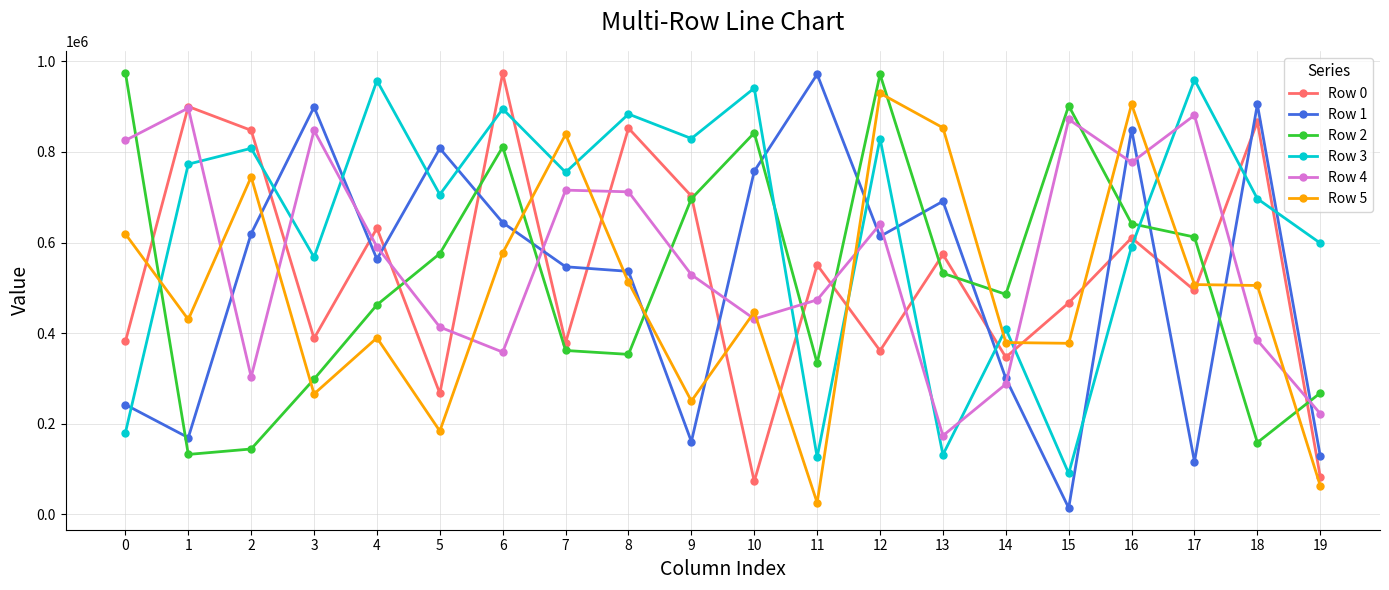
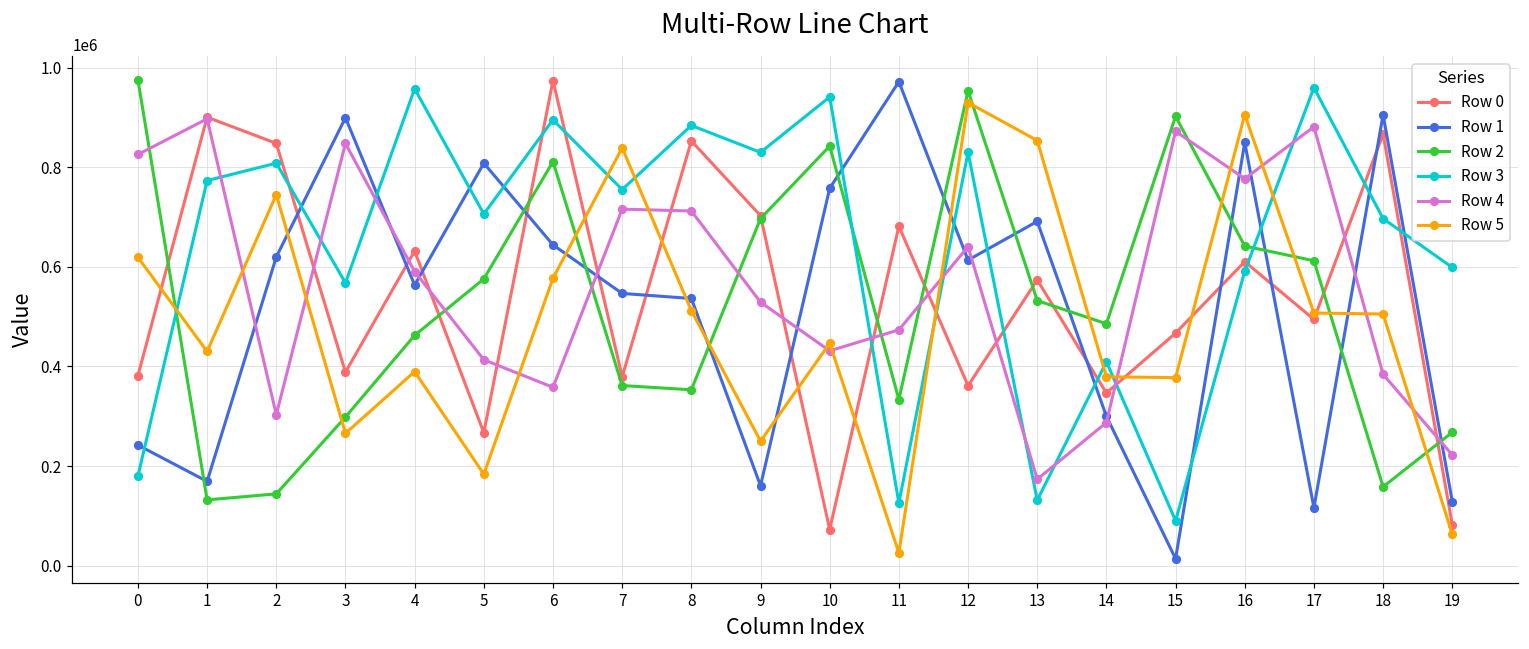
  {
    "Row 0": {
      "0": 380000,
      "2": 850000,
      "3": 390000,
      "4": 630000,
      "5": 270000,
      "6": 970000,
      "7": 380000,
      "8": 850000,
      "9": 700000,
      "10": 70000,
-     "11": 550000,
+     "11": 680000,
      "12": 360000,
      "13": 570000,
      "14": 350000,
      "15": 470000,
      "16": 610000,
      "17": 490000,
      "18": 870000,
      "19": 80000
    },
    "Row 1": {
      "0": 240000,
      "1": 170000,
      "2": 620000,
      "3": 900000,
      "4": 560000,
      "5": 810000,
      "6": 640000,
      "7": 550000,
      "8": 540000,
      "9": 160000,
      "10": 760000,
      "11": 970000,
      "12": 610000,
      "13": 690000,
      "14": 300000,
      "15": 10000,
      "16": 850000,
      "17": 120000,
      "18": 910000,
      "19": 130000
    },
    "Row 2": {
      "0": 980000,
      "1": 130000,
      "2": 140000,
      "3": 300000,
      "4": 460000,
      "5": 580000,
      "6": 810000,
      "7": 360000,
      "8": 350000,
      "9": 700000,
      "10": 840000,
      "11": 330000,
-     "12": 970000,
+     "12": 950000,
      "13": 530000,
      "14": 490000,
      "15": 900000,
      "16": 640000,
      "17": 610000,
      "18": 160000,
      "19": 270000
    },
    "Row 3": {
      "0": 180000,
      "1": 770000,
      "2": 810000,
      "3": 570000,
      "4": 960000,
      "5": 710000,
      "6": 900000,
      "7": 760000,
      "8": 880000,
      "9": 830000,
      "10": 940000,
      "11": 130000,
      "12": 830000,
      "13": 130000,
      "14": 410000,
      "15": 90000,
      "16": 590000,
      "17": 960000,
      "18": 700000,
      "19": 600000
    },
    "Row 4": {
      "0": 830000,
      "2": 300000,
      "3": 850000,
      "4": 590000,
      "5": 410000,
      "6": 360000,
      "7": 720000,
      "8": 710000,
      "9": 530000,
      "10": 430000,
      "11": 470000,
      "12": 640000,
      "13": 170000,
      "14": 290000,
      "15": 870000,
      "16": 780000,
      "17": 880000,
      "18": 380000,
      "19": 220000
    },
    "Row 5": {
      "0": 620000,
      "1": 430000,
      "2": 740000,
      "3": 270000,
      "4": 390000,
      "5": 180000,
      "6": 580000,
      "7": 840000,
      "8": 510000,
      "9": 250000,
      "10": 450000,
      "11": 30000,
      "12": 930000,
      "13": 850000,
      "14": 380000,
      "15": 380000,
      "16": 910000,
      "17": 510000,
      "18": 510000,
      "19": 60000
    }
  }
